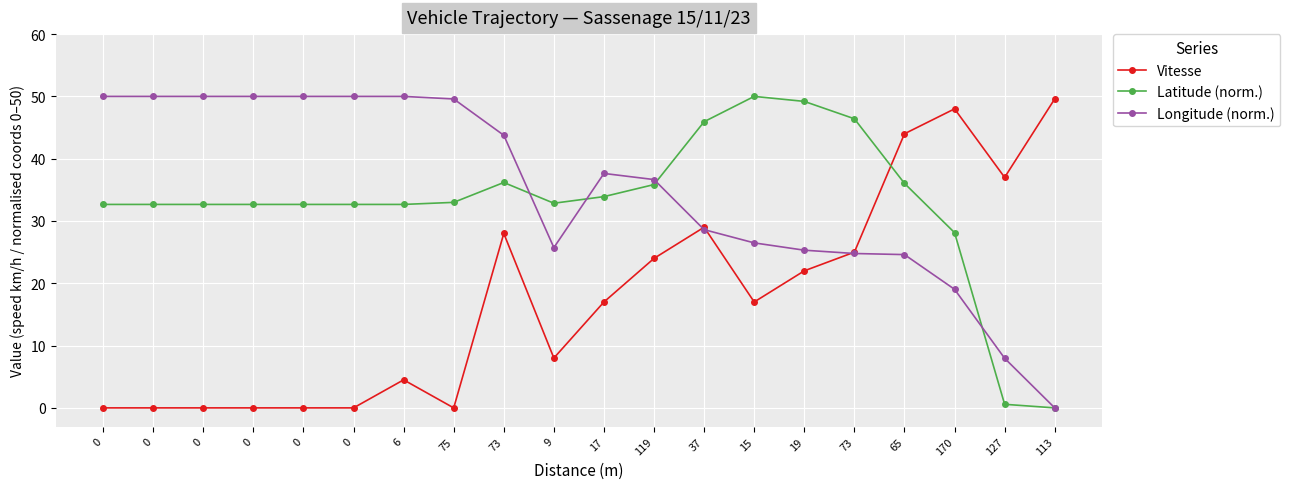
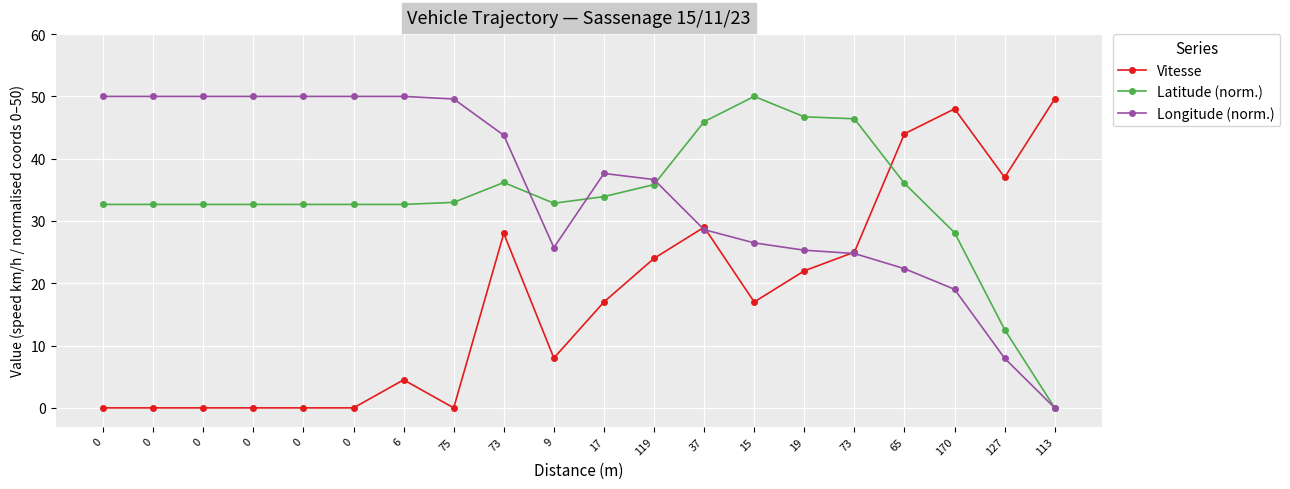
  {
    "Vitesse": {
      "6": 5,
      "75": 0,
      "9": 8,
      "17": 17,
      "119": 24,
      "15": 17,
      "19": 22,
      "65": 44,
      "170": 48,
      "127": 37,
      "113": 50
    },
    "Latitude (norm.)": {
      "6": 33,
      "75": 33,
      "9": 33,
      "17": 34,
      "119": 36,
      "37": 46,
      "15": 50,
-     "19": 49,
+     "19": 47,
      "65": 36,
      "170": 28,
-     "127": 1
+     "127": 13
    },
    "Longitude (norm.)": {
      "6": 50,
      "75": 50,
      "9": 26,
      "17": 38,
      "119": 37,
      "15": 26,
      "19": 25,
-     "65": 25,
+     "65": 22,
      "170": 19,
      "127": 8
    }
  }
